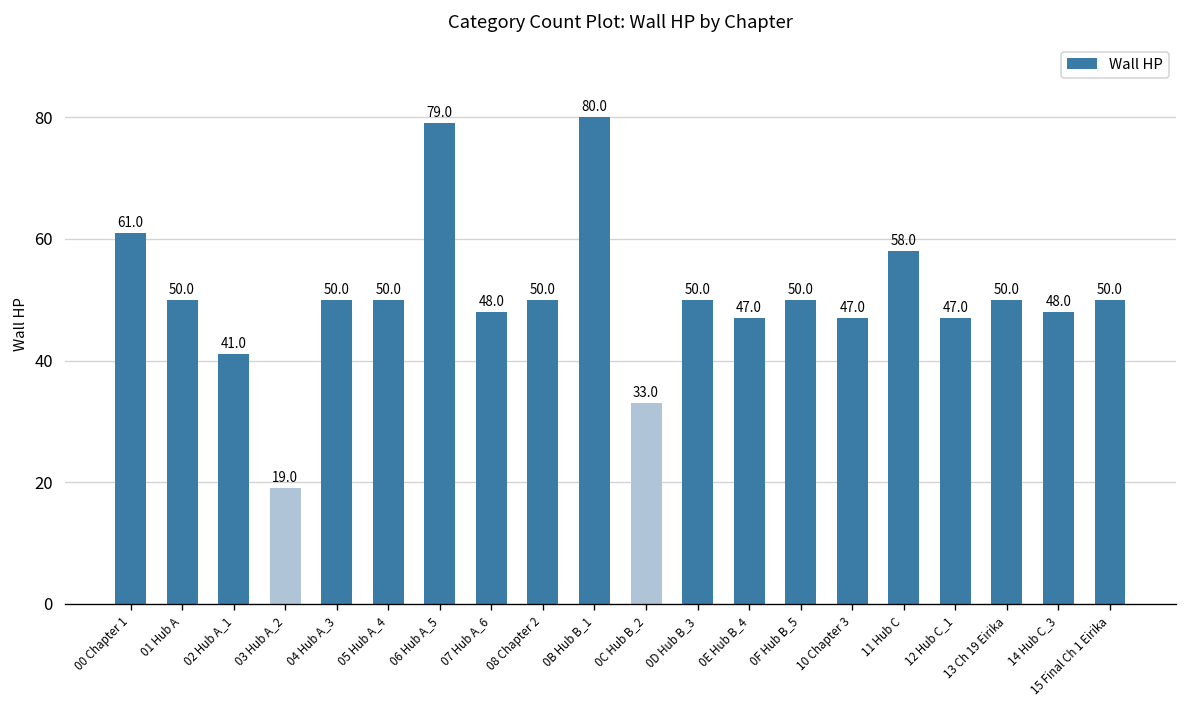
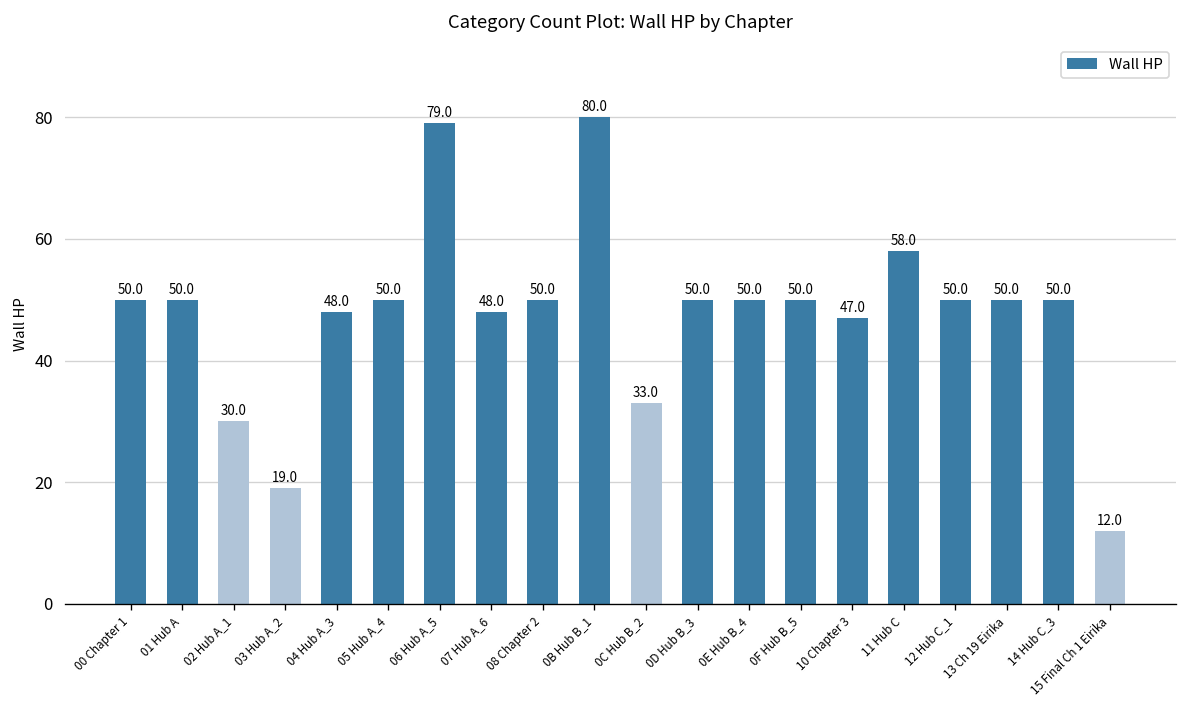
  {
-   "00 Chapter 1": 61.0,
+   "00 Chapter 1": 50.0,
    "01 Hub A": 50.0,
-   "02 Hub A_1": 41.0,
+   "02 Hub A_1": 30.0,
    "03 Hub A_2": 19.0,
-   "04 Hub A_3": 50.0,
+   "04 Hub A_3": 48.0,
    "05 Hub A_4": 50.0,
    "06 Hub A_5": 79.0,
    "07 Hub A_6": 48.0,
    "08 Chapter 2": 50.0,
    "0B Hub B_1": 80.0,
    "0C Hub B_2": 33.0,
    "0D Hub B_3": 50.0,
-   "0E Hub B_4": 47.0,
+   "0E Hub B_4": 50.0,
    "0F Hub B_5": 50.0,
    "10 Chapter 3": 47.0,
    "11 Hub C": 58.0,
-   "12 Hub C_1": 47.0,
+   "12 Hub C_1": 50.0,
    "13 Ch 19 Eirika": 50.0,
-   "14 Hub C_3": 48.0,
-   "15 Final Ch 1 Eirika": 50.0
+   "14 Hub C_3": 50.0,
+   "15 Final Ch 1 Eirika": 12.0
  }
